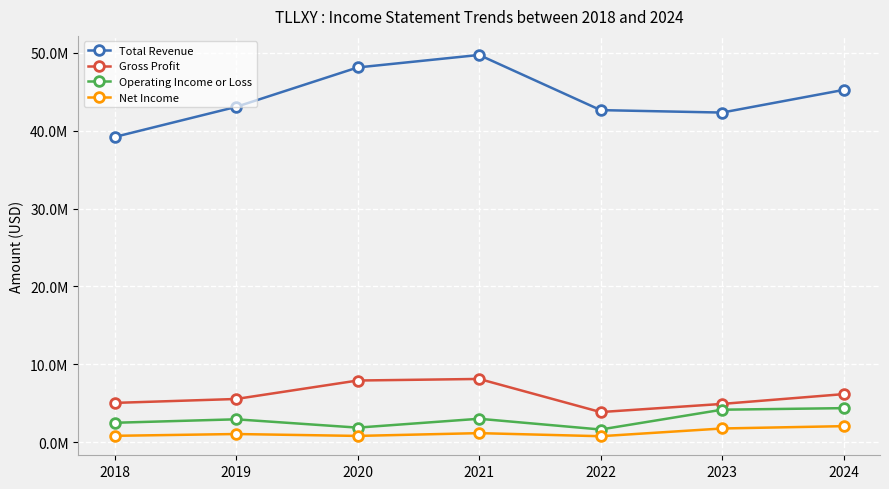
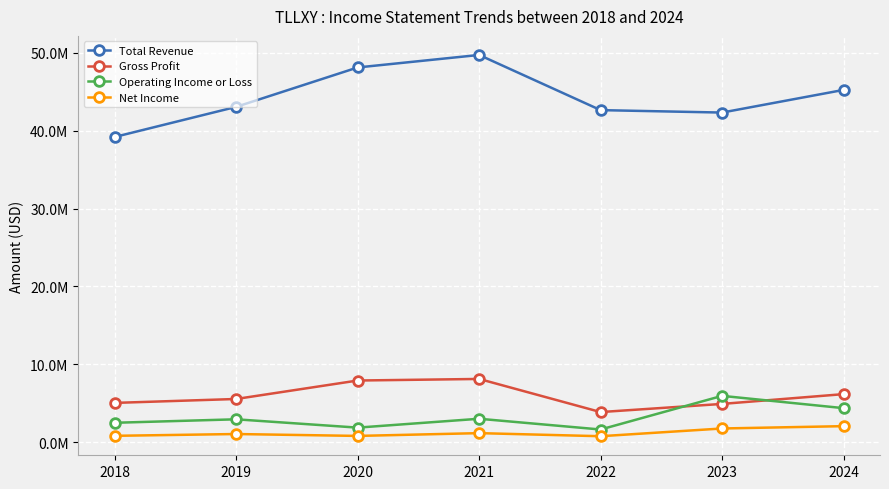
  {
    "Total Revenue": {
      "2018": 39000000,
      "2020": 48000000,
      "2021": 50000000,
      "2022": 43000000,
      "2023": 42000000,
      "2024": 45000000
    },
    "Gross Profit": {
      "2018": 5000000,
      "2019": 6000000,
      "2020": 8000000,
      "2021": 8000000,
      "2022": 4000000,
      "2023": 5000000,
      "2024": 6000000
    },
    "Operating Income or Loss": {
      "2018": 2000000,
      "2019": 3000000,
      "2020": 2000000,
      "2021": 3000000,
      "2022": 2000000,
-     "2023": 4000000,
+     "2023": 6000000,
      "2024": 4000000
    },
    "Net Income": {
      "2018": 1000000,
      "2019": 1000000,
      "2020": 1000000,
      "2021": 1000000,
      "2022": 1000000,
      "2023": 2000000,
      "2024": 2000000
    }
  }
